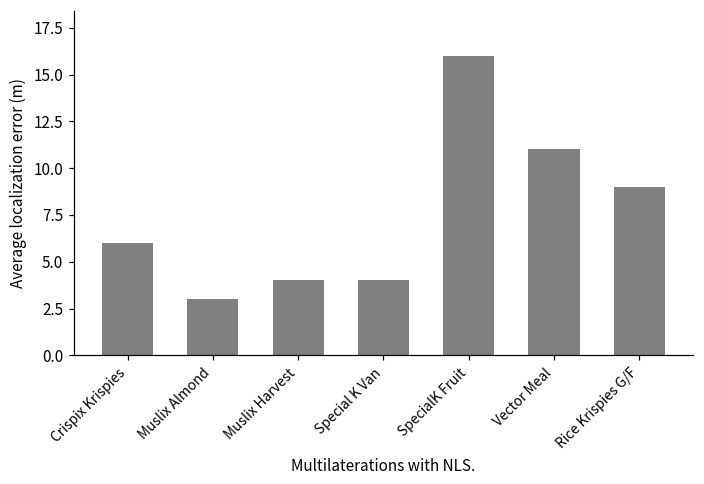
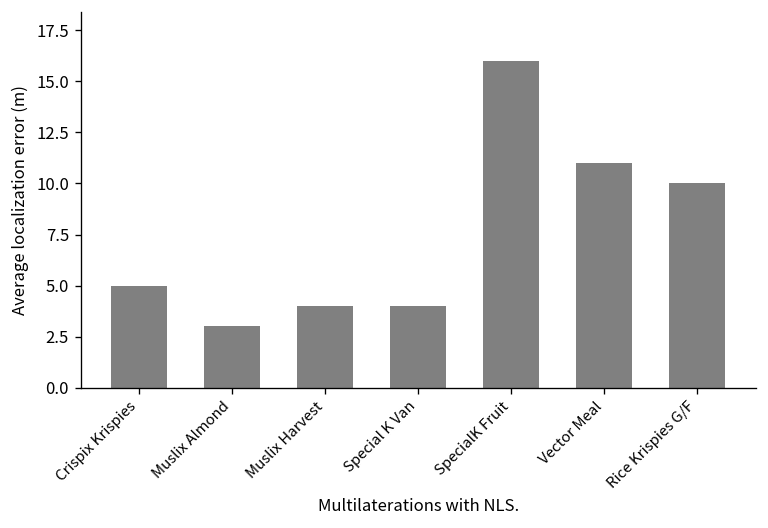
  {
-   "Crispix Krispies": 6,
+   "Crispix Krispies": 5,
    "Muslix Almond": 3,
    "Muslix Harvest": 4,
    "Special K Van": 4,
    "SpecialK Fruit": 16,
    "Vector Meal": 11,
-   "Rice Krispies G/F": 9
+   "Rice Krispies G/F": 10
  }
